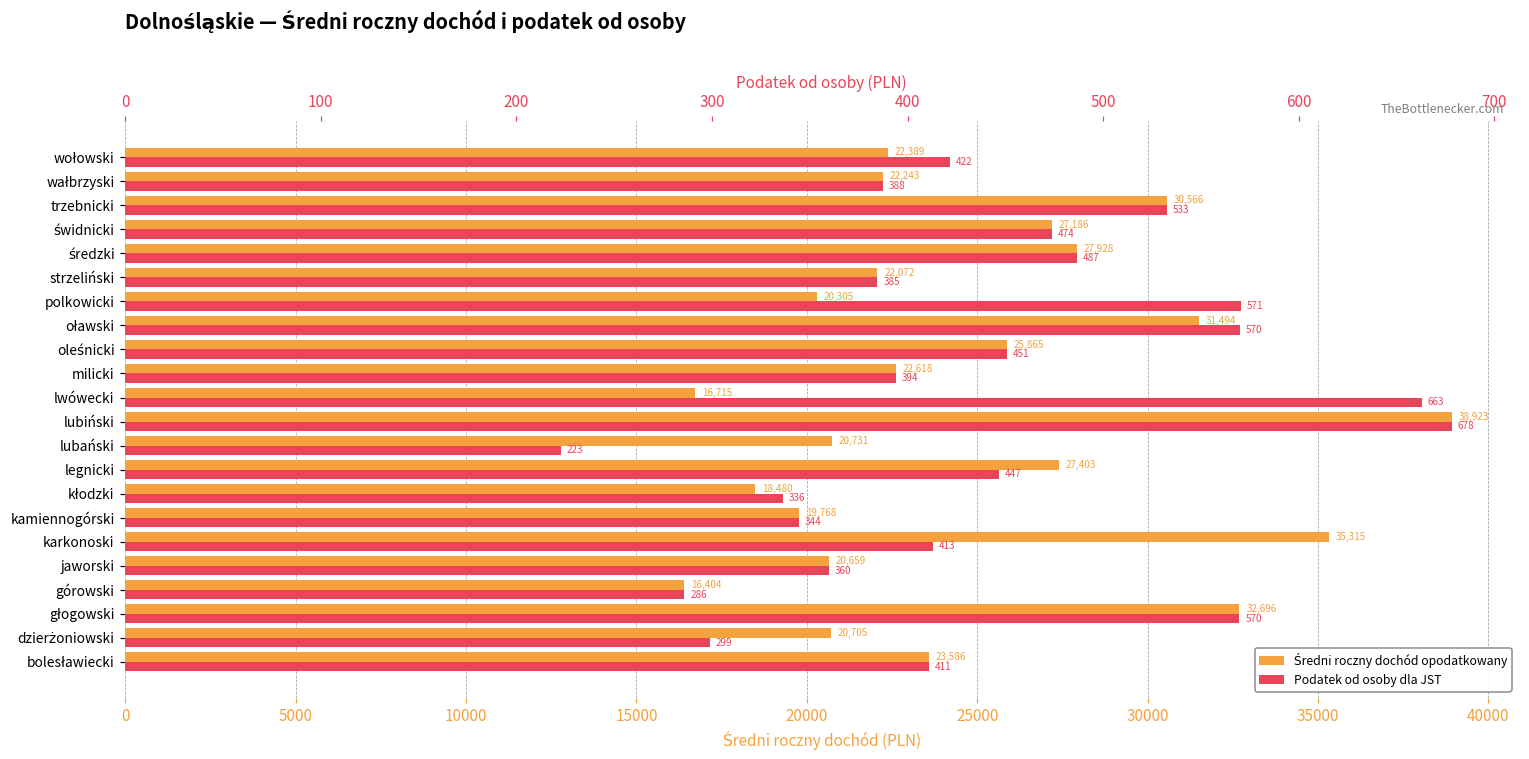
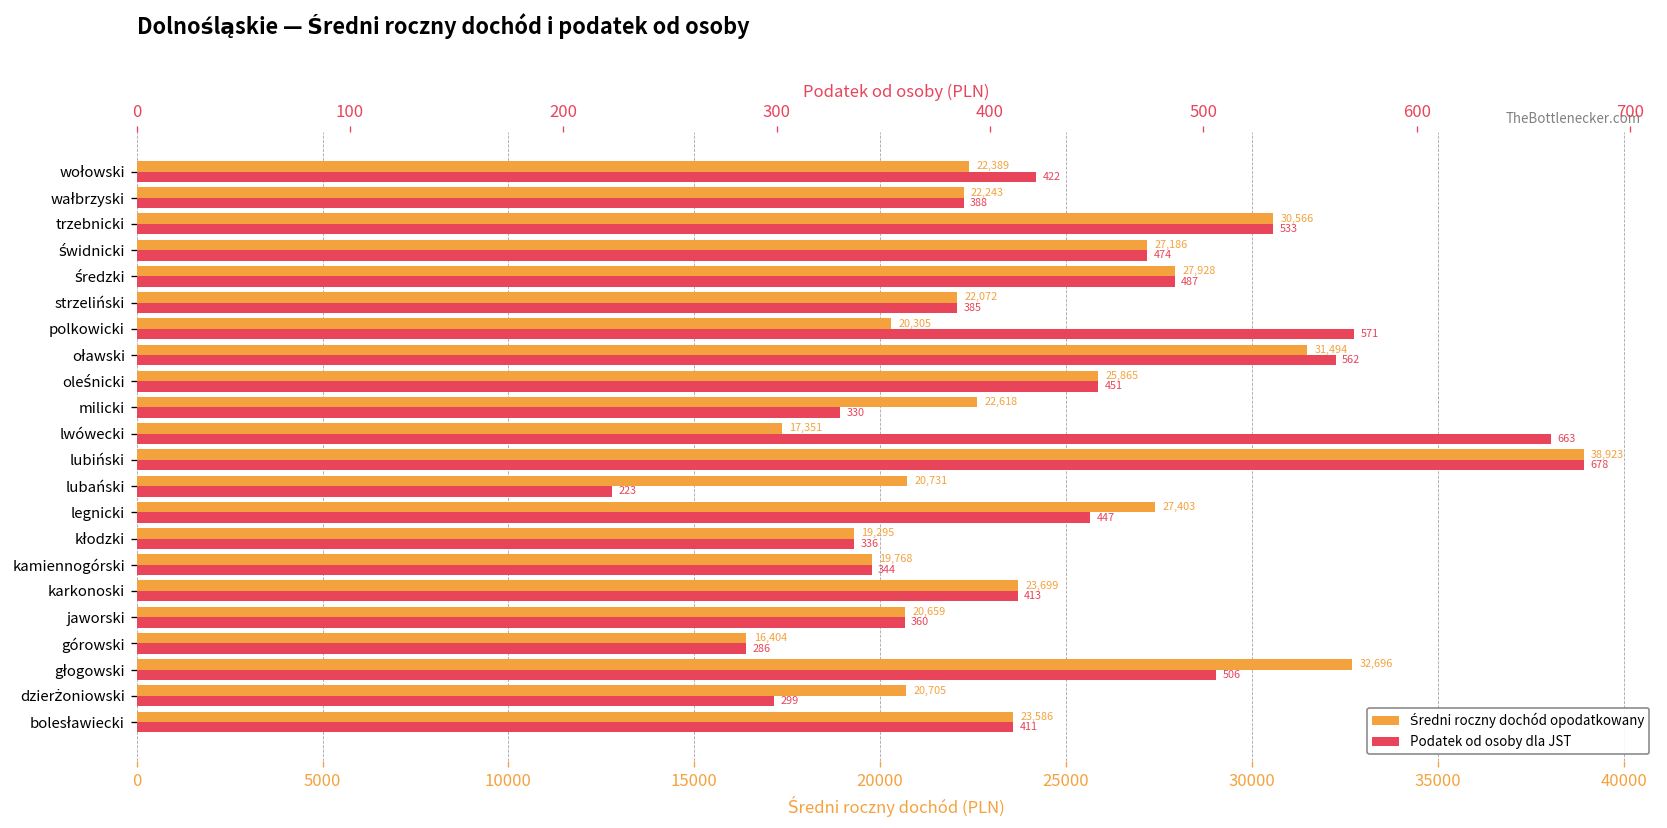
  {
    "Średni roczny dochód opodatkowany": {
      "wołowski": "22,389",
      "wałbrzyski": "22,243",
      "trzebnicki": "30,566",
      "świdnicki": "27,186",
      "średzki": "27,928",
      "strzeliński": "22,072",
      "polkowicki": "20,305",
      "oławski": "31,494",
      "oleśnicki": "25,865",
      "milicki": "22,618",
-     "lwówecki": "16,715",
+     "lwówecki": "17,351",
      "lubiński": "38,923",
      "lubański": "20,731",
      "legnicki": "27,403",
-     "kłodzki": "18,480",
+     "kłodzki": "19,295",
      "kamiennogórski": "19,768",
-     "karkonoski": "35,315",
+     "karkonoski": "23,699",
      "jaworski": "20,659",
      "górowski": "16,404",
      "głogowski": "32,696",
      "dzierżoniowski": "20,705",
      "bolesławiecki": "23,586"
    },
    "Podatek od osoby dla JST": {
      "wołowski": "422",
      "wałbrzyski": "388",
      "trzebnicki": "533",
      "świdnicki": "474",
      "średzki": "487",
      "strzeliński": "385",
      "polkowicki": "571",
-     "oławski": "570",
+     "oławski": "562",
      "oleśnicki": "451",
-     "milicki": "394",
+     "milicki": "330",
      "lwówecki": "663",
      "lubiński": "678",
      "lubański": "223",
      "legnicki": "447",
      "kłodzki": "336",
      "kamiennogórski": "344",
      "karkonoski": "413",
      "jaworski": "360",
      "górowski": "286",
-     "głogowski": "570",
+     "głogowski": "506",
      "dzierżoniowski": "299",
      "bolesławiecki": "411"
    }
  }
